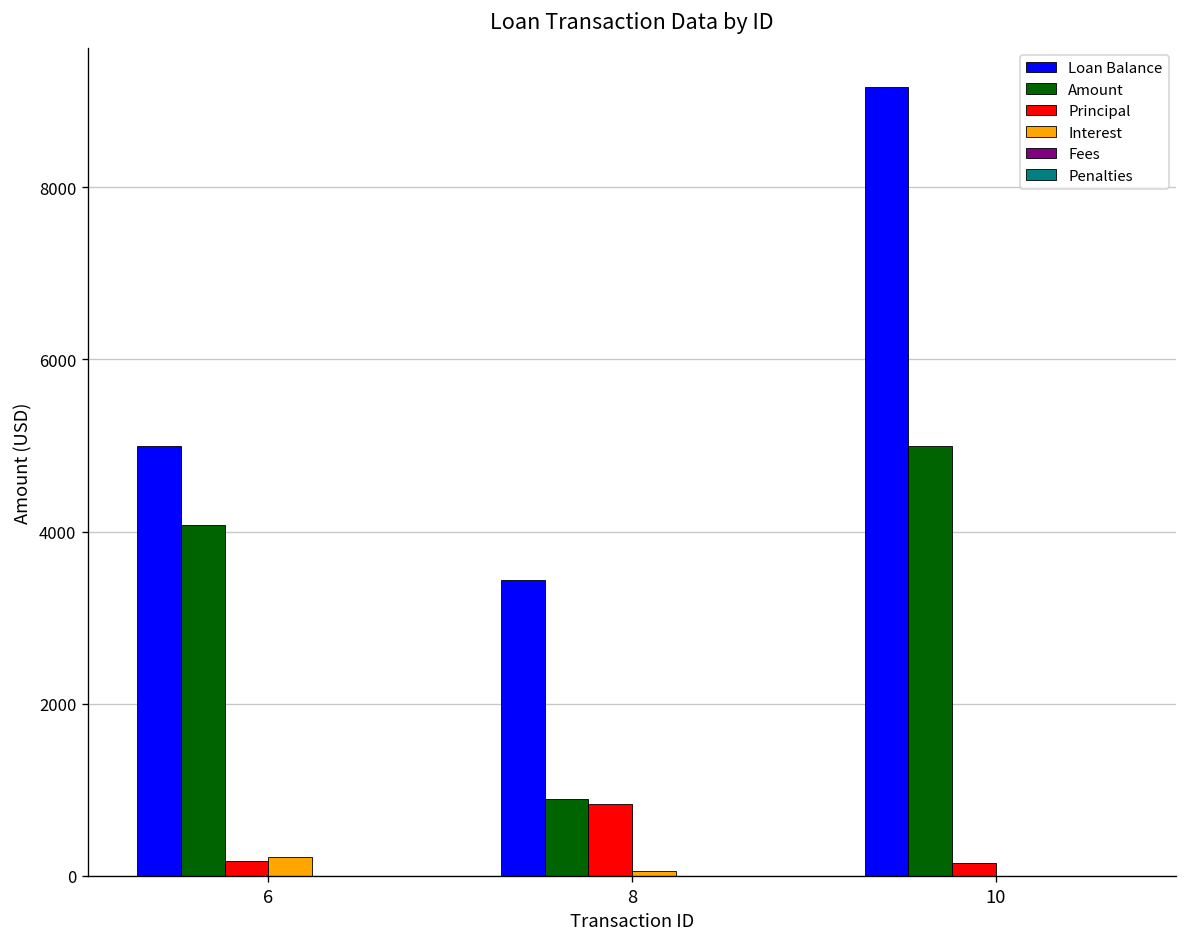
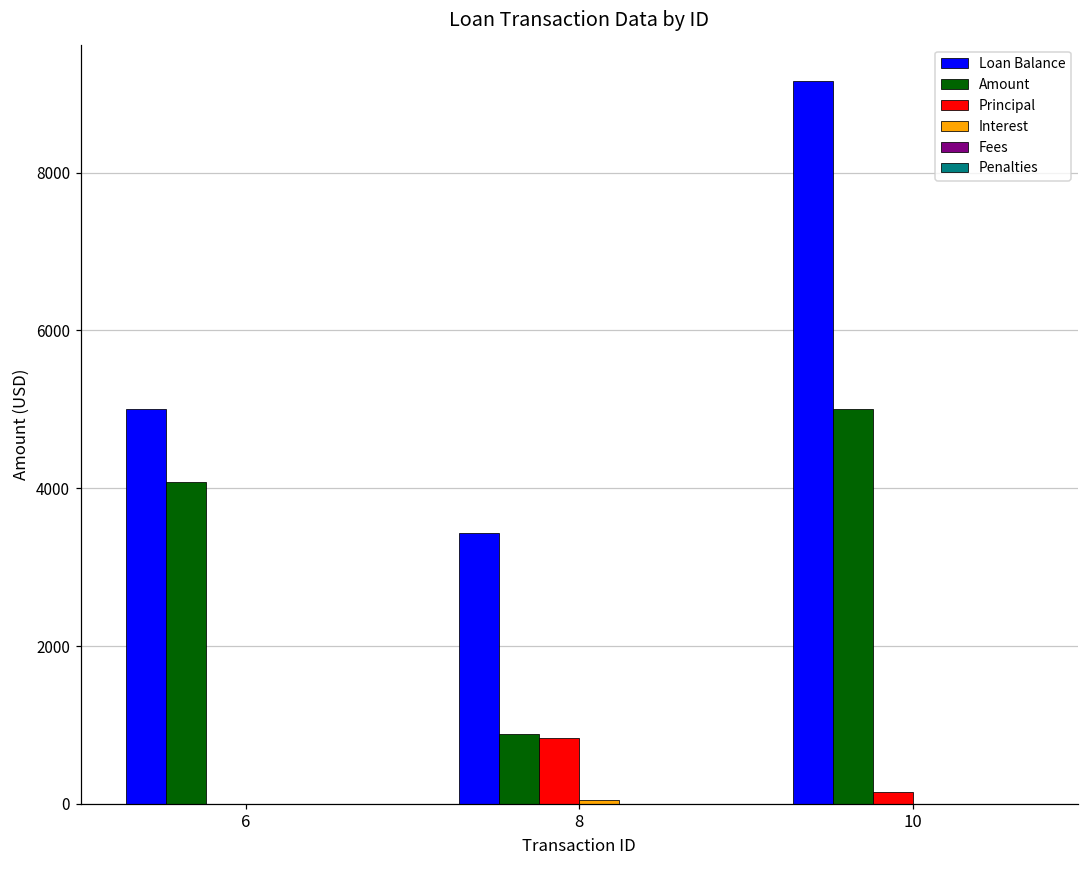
  {
    "Loan Balance": {
      "6": 5000,
      "8": 3400,
      "10": 9200
    },
    "Amount": {
      "6": 4100,
      "8": 900,
      "10": 5000
    },
    "Principal": {
-     "6": 200,
+     "6": 0,
      "8": 800,
      "10": 200
    },
    "Interest": {
-     "6": 200,
+     "6": 0,
      "8": 100,
      "10": 0
    },
    "Fees": {
      "6": 0,
      "8": 0,
      "10": 0
    },
    "Penalties": {
      "6": 0,
      "8": 0,
      "10": 0
    }
  }
